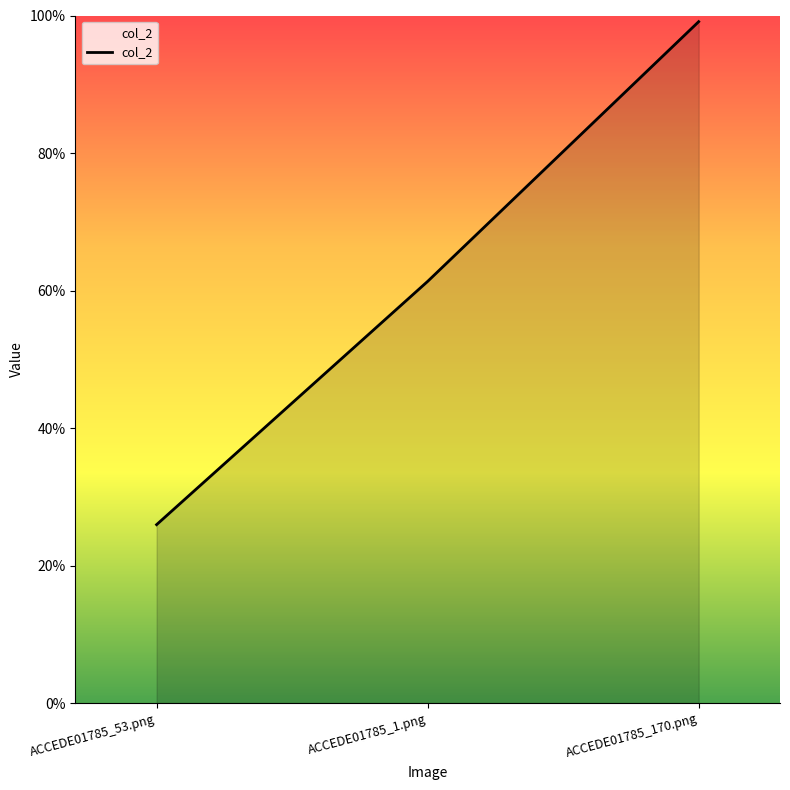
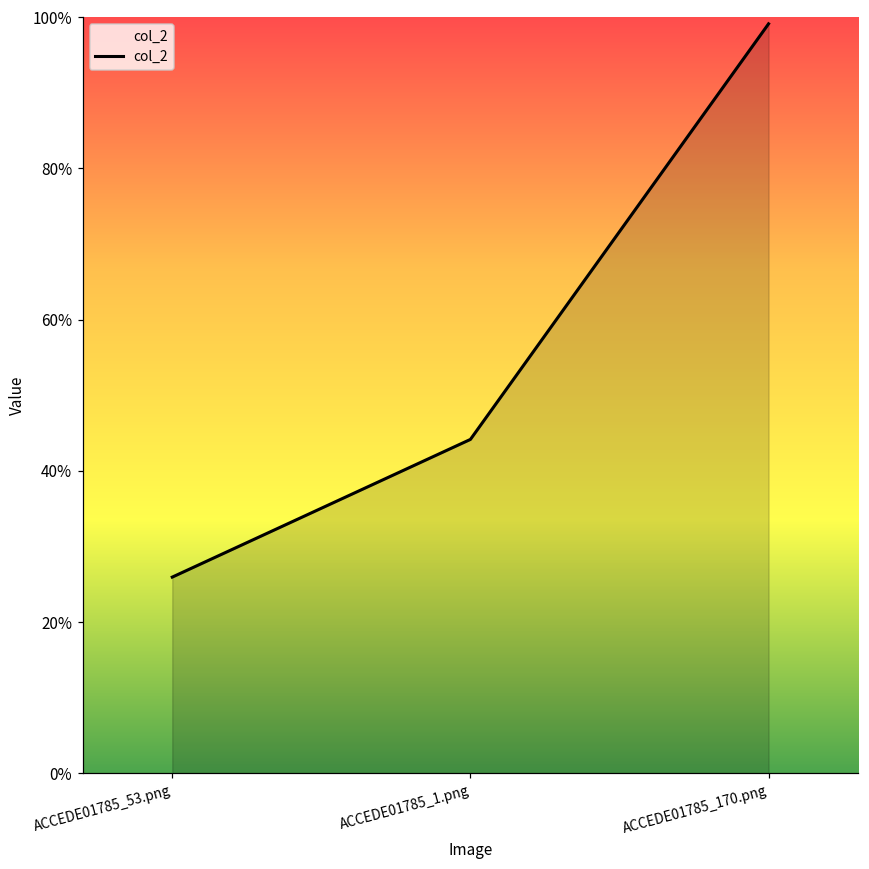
  {
    "ACCEDE01785_53.png": "26%",
-   "ACCEDE01785_1.png": "61%",
+   "ACCEDE01785_1.png": "44%",
    "ACCEDE01785_170.png": "99%"
  }
